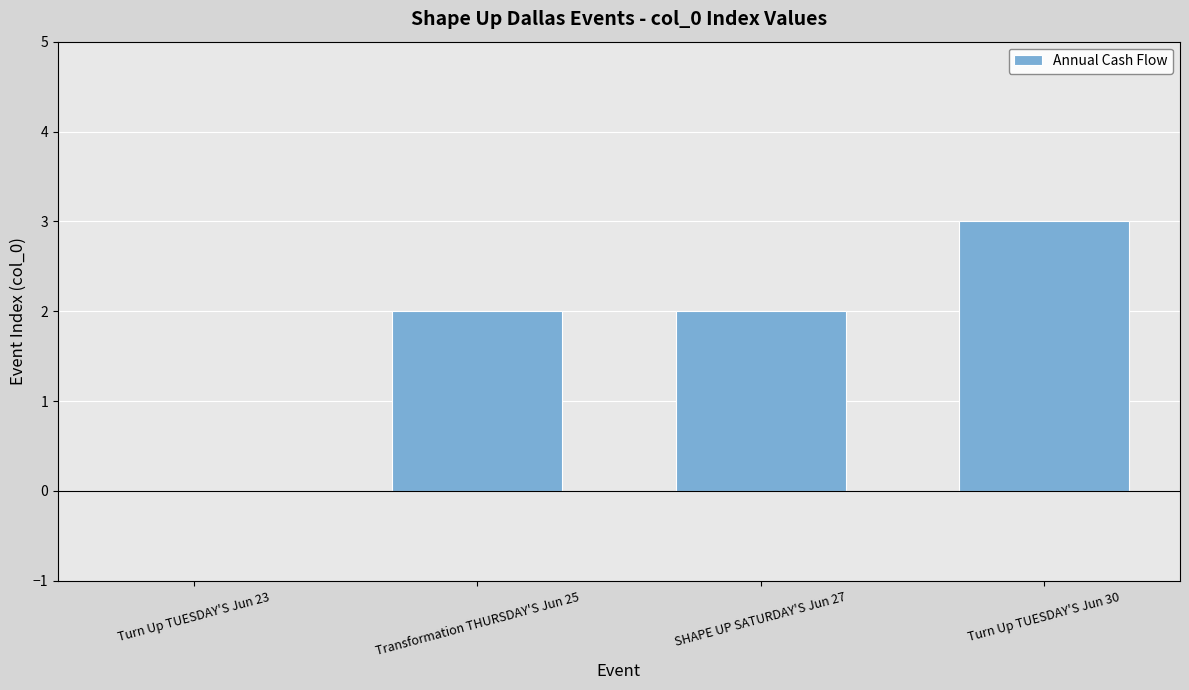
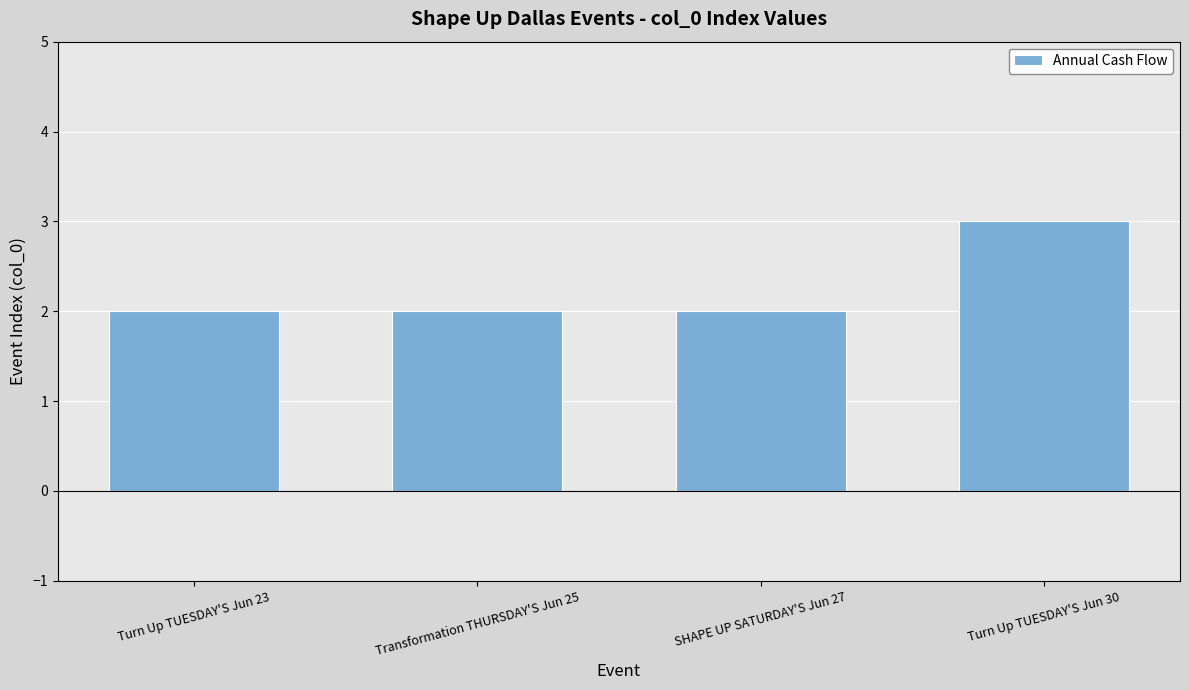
  {
-   "Turn Up TUESDAY'S Jun 23": 0,
+   "Turn Up TUESDAY'S Jun 23": 2,
    "Transformation THURSDAY'S Jun 25": 2,
    "SHAPE UP SATURDAY'S Jun 27": 2,
    "Turn Up TUESDAY'S Jun 30": 3
  }
